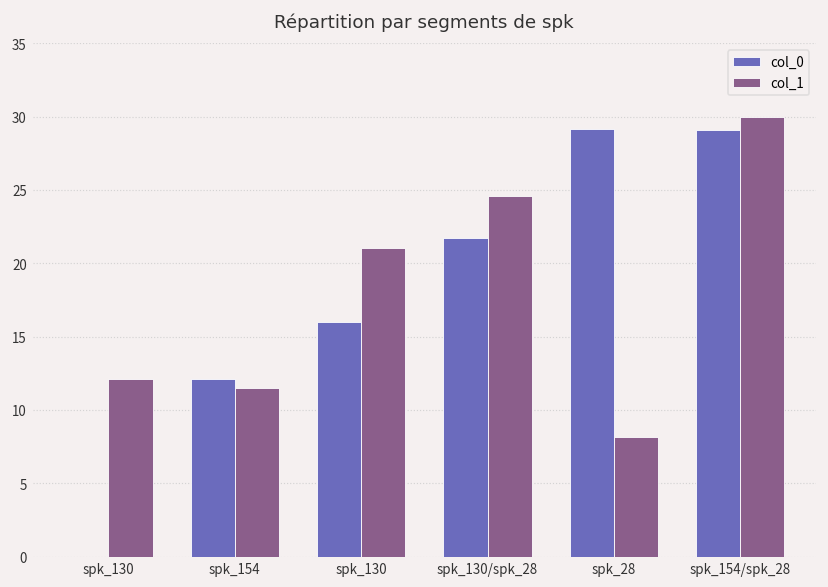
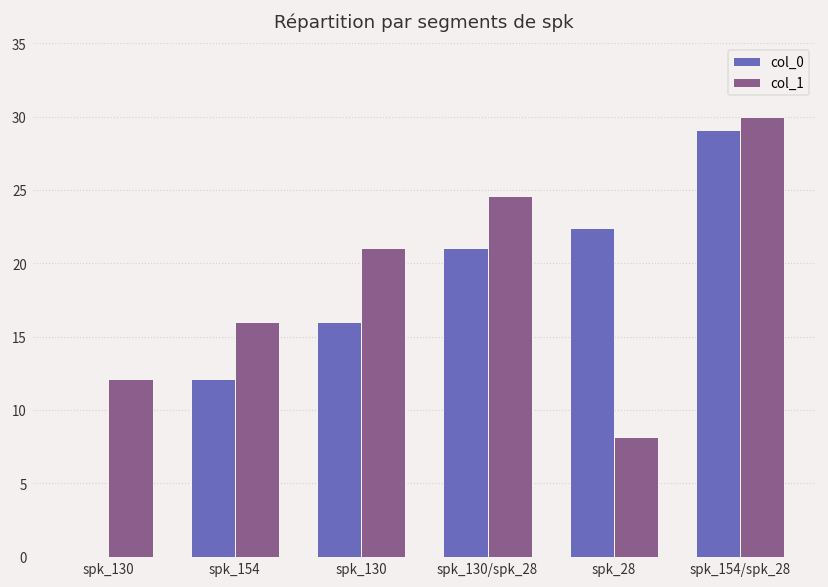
  {
    "col_0": {
      "spk_154": 12.1,
-     "spk_130/spk_28": 21.7,
-     "spk_28": 29.2,
+     "spk_130/spk_28": 21.1,
+     "spk_28": 22.4,
      "spk_154/spk_28": 29.1
    },
    "col_1": {
-     "spk_154": 11.5,
+     "spk_154": 16.0,
      "spk_130/spk_28": 24.6,
      "spk_28": 8.1,
      "spk_154/spk_28": 30.0
    }
  }
